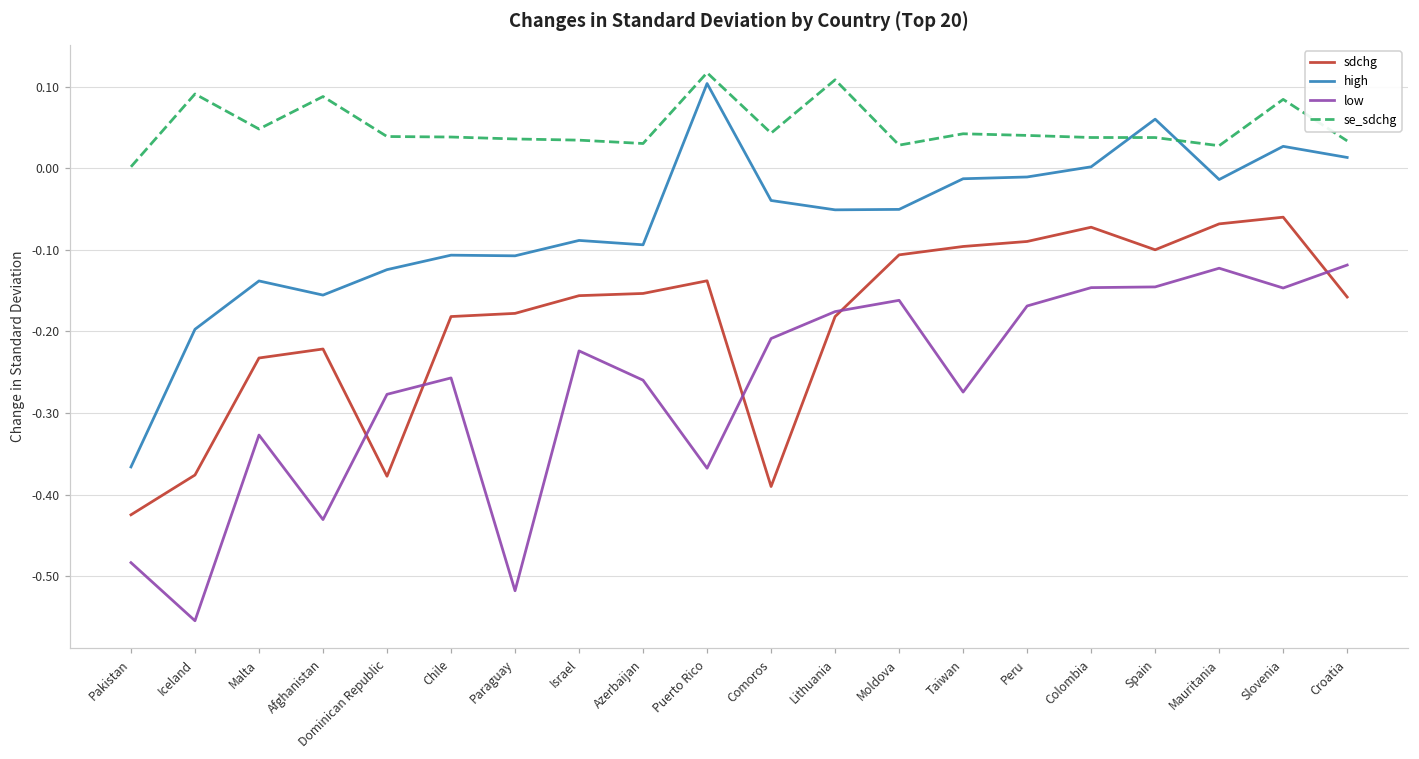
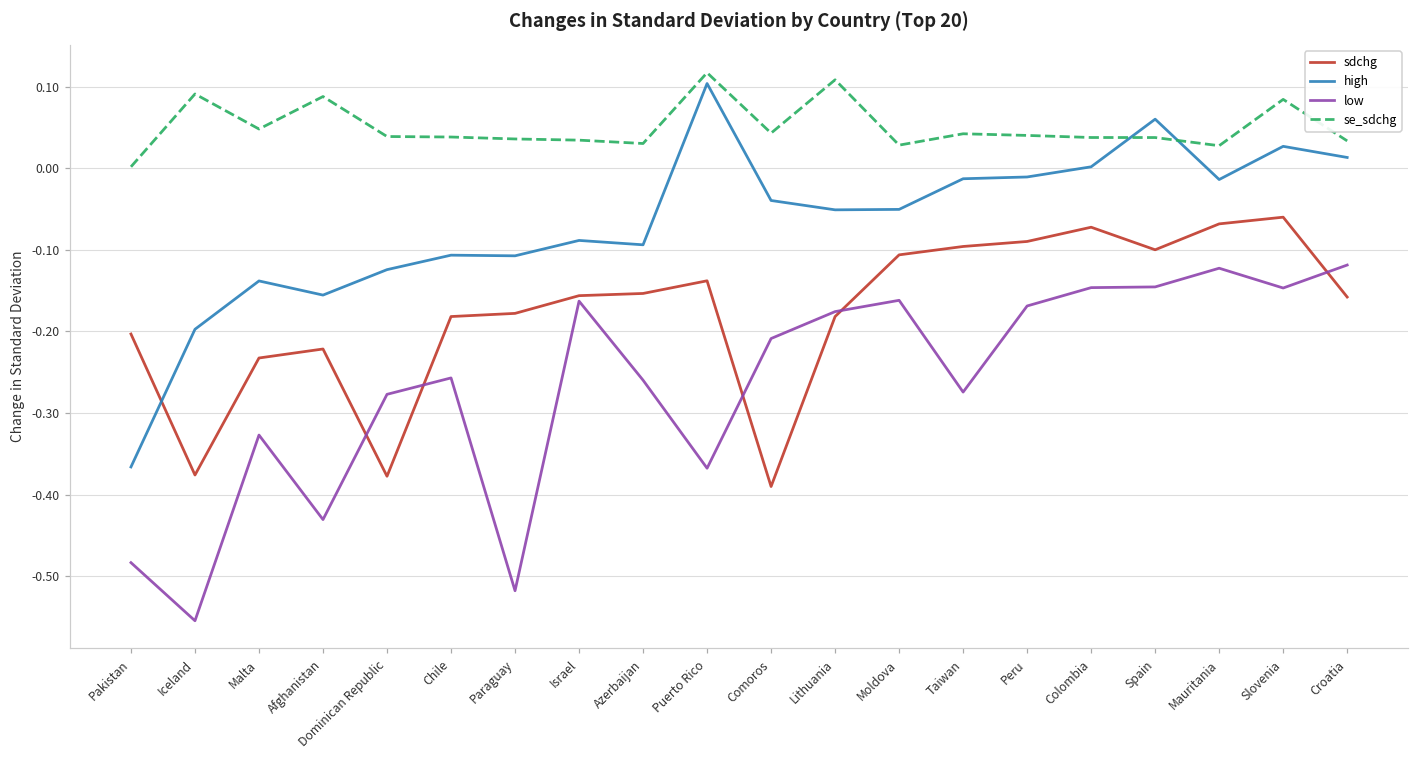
  {
    "sdchg": {
-     "Pakistan": -0.42,
+     "Pakistan": -0.20,
      "Iceland": -0.38,
      "Malta": -0.23,
      "Afghanistan": -0.22,
      "Dominican Republic": -0.38,
      "Chile": -0.18,
      "Paraguay": -0.18,
      "Israel": -0.16,
      "Azerbaijan": -0.15,
      "Puerto Rico": -0.14,
      "Comoros": -0.39,
      "Lithuania": -0.18,
      "Moldova": -0.11,
      "Taiwan": -0.10,
      "Peru": -0.09,
      "Colombia": -0.07,
      "Spain": -0.10,
      "Mauritania": -0.07,
      "Slovenia": -0.06,
      "Croatia": -0.16
    },
    "high": {
      "Pakistan": -0.37,
      "Iceland": -0.20,
      "Malta": -0.14,
      "Afghanistan": -0.16,
      "Dominican Republic": -0.12,
      "Chile": -0.11,
      "Paraguay": -0.11,
      "Israel": -0.09,
      "Azerbaijan": -0.09,
      "Puerto Rico": 0.10,
      "Comoros": -0.04,
      "Lithuania": -0.05,
      "Moldova": -0.05,
      "Taiwan": -0.01,
      "Peru": -0.01,
      "Colombia": 0.00,
      "Spain": 0.06,
      "Mauritania": -0.01,
      "Slovenia": 0.03,
      "Croatia": 0.01
    },
    "low": {
      "Pakistan": -0.48,
      "Iceland": -0.55,
      "Malta": -0.33,
      "Afghanistan": -0.43,
      "Dominican Republic": -0.28,
      "Chile": -0.26,
      "Paraguay": -0.52,
-     "Israel": -0.22,
+     "Israel": -0.16,
      "Azerbaijan": -0.26,
      "Puerto Rico": -0.37,
      "Comoros": -0.21,
      "Lithuania": -0.18,
      "Moldova": -0.16,
      "Taiwan": -0.27,
      "Peru": -0.17,
      "Colombia": -0.15,
      "Spain": -0.15,
      "Mauritania": -0.12,
      "Slovenia": -0.15,
      "Croatia": -0.12
    },
    "se_sdchg": {
      "Pakistan": 0.00,
      "Iceland": 0.09,
      "Malta": 0.05,
      "Afghanistan": 0.09,
      "Dominican Republic": 0.04,
      "Chile": 0.04,
      "Paraguay": 0.04,
      "Israel": 0.03,
      "Azerbaijan": 0.03,
      "Puerto Rico": 0.12,
      "Comoros": 0.04,
      "Lithuania": 0.11,
      "Moldova": 0.03,
      "Taiwan": 0.04,
      "Peru": 0.04,
      "Colombia": 0.04,
      "Spain": 0.04,
      "Mauritania": 0.03,
      "Slovenia": 0.08,
      "Croatia": 0.03
    }
  }
